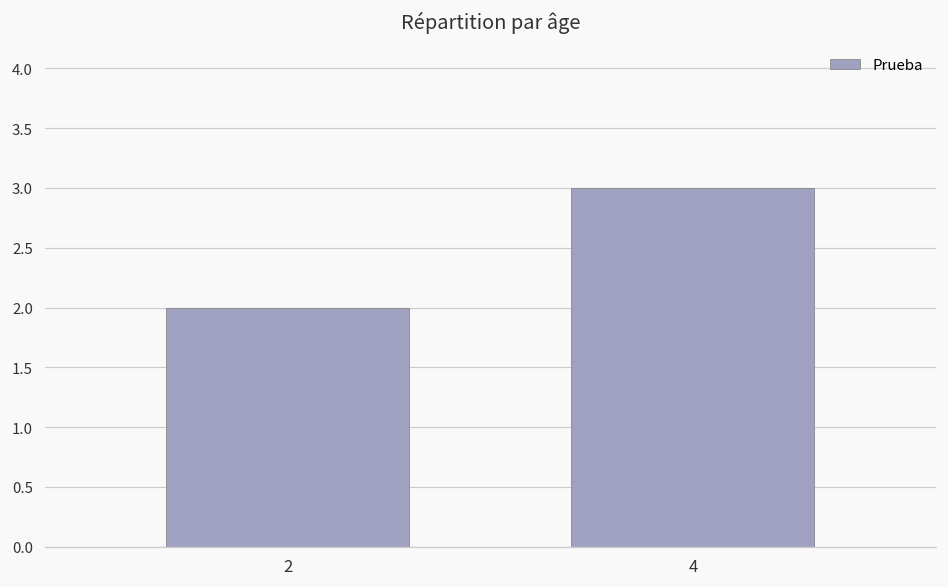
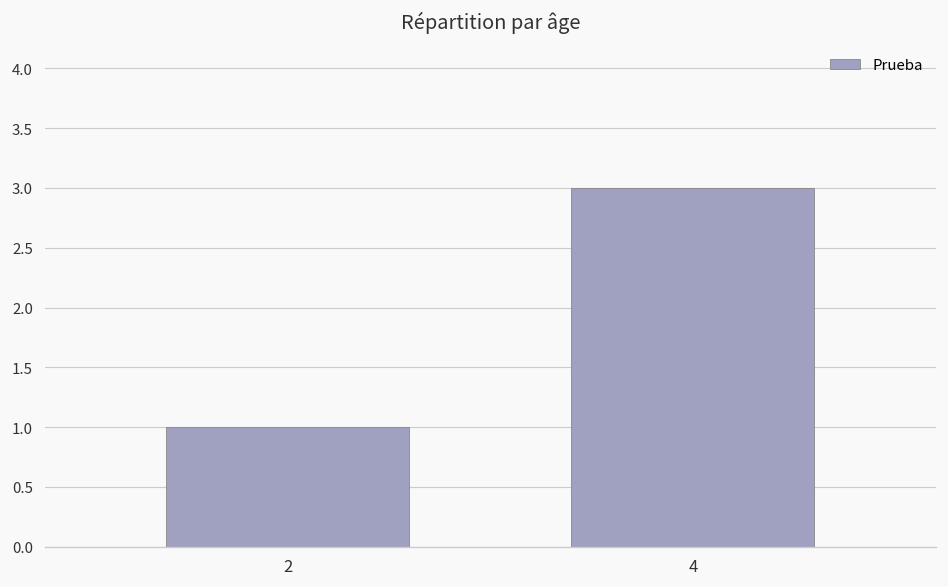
  {
-   "2": 2,
+   "2": 1,
    "4": 3
  }
